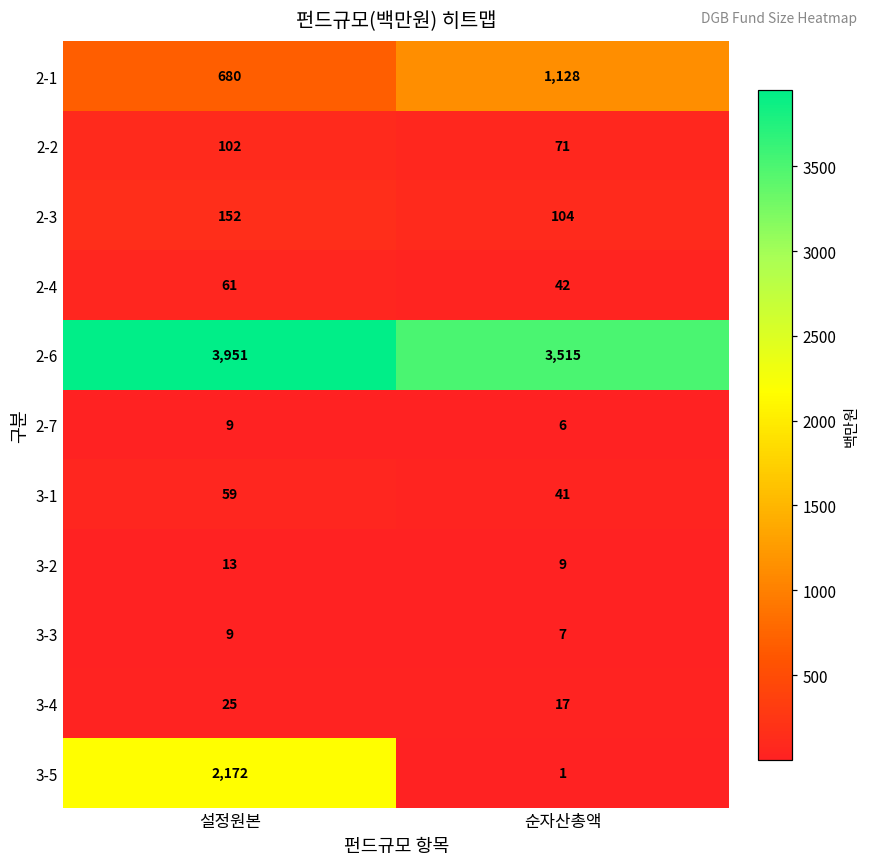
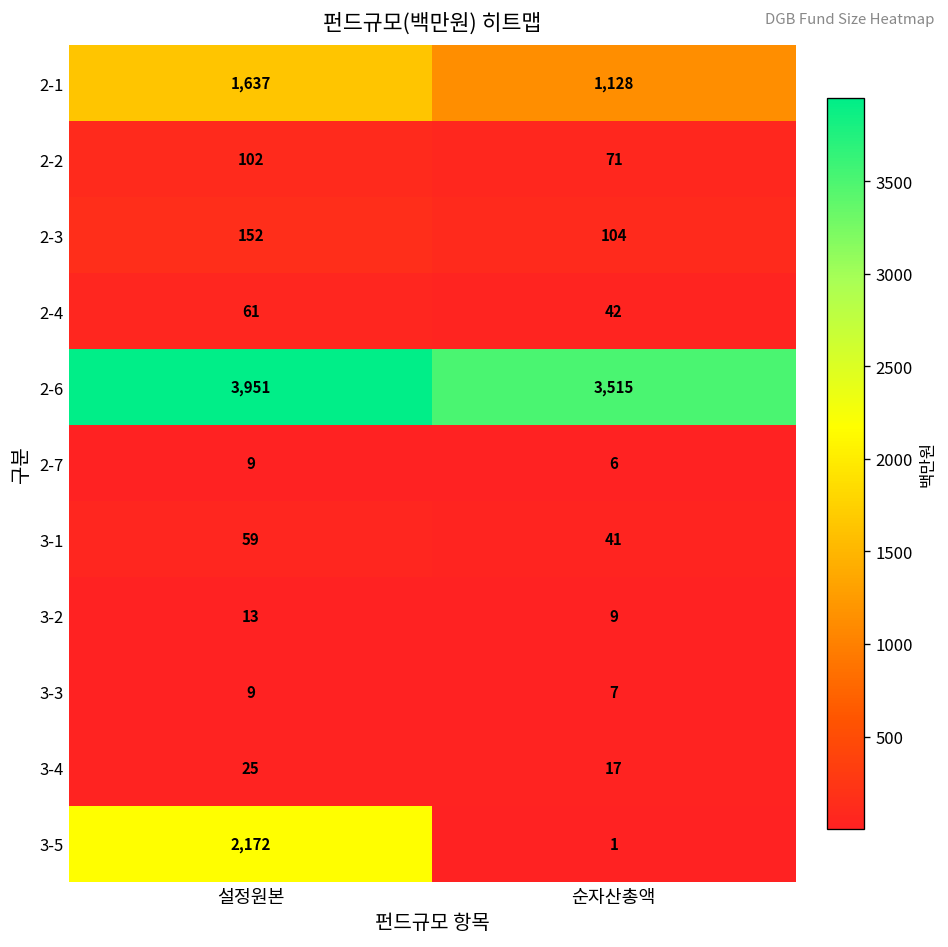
  {
    "2-1": {
-     "설정원본": "680",
+     "설정원본": "1,637",
      "순자산총액": "1,128"
    },
    "2-2": {
      "설정원본": "102",
      "순자산총액": "71"
    },
    "2-3": {
      "설정원본": "152",
      "순자산총액": "104"
    },
    "2-4": {
      "설정원본": "61",
      "순자산총액": "42"
    },
    "2-6": {
      "설정원본": "3,951",
      "순자산총액": "3,515"
    },
    "2-7": {
      "설정원본": "9",
      "순자산총액": "6"
    },
    "3-1": {
      "설정원본": "59",
      "순자산총액": "41"
    },
    "3-2": {
      "설정원본": "13",
      "순자산총액": "9"
    },
    "3-3": {
      "설정원본": "9",
      "순자산총액": "7"
    },
    "3-4": {
      "설정원본": "25",
      "순자산총액": "17"
    },
    "3-5": {
      "설정원본": "2,172",
      "순자산총액": "1"
    }
  }
